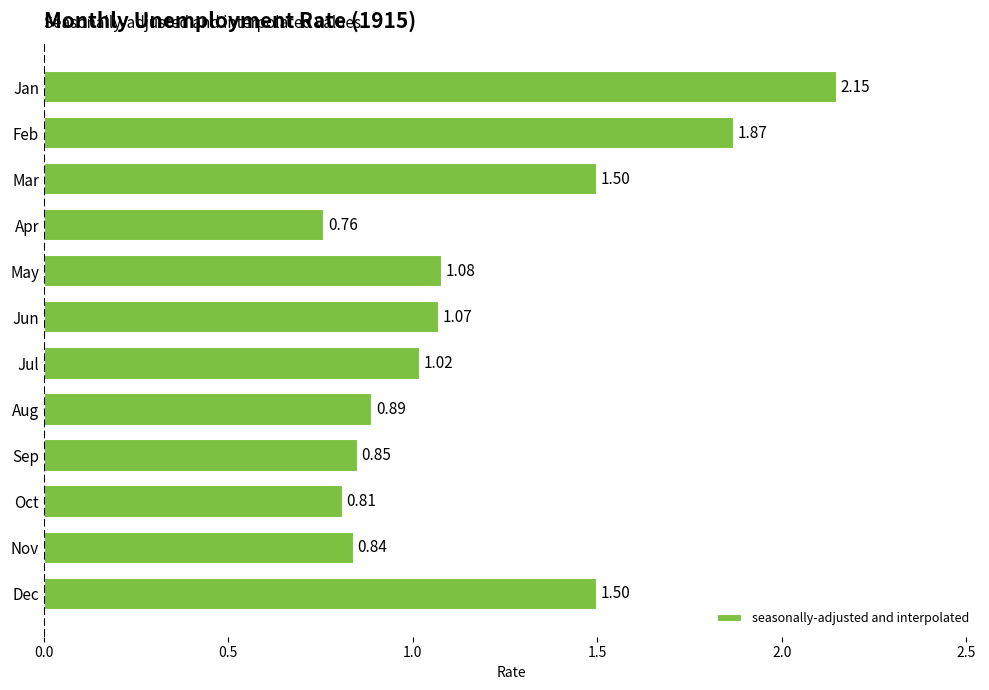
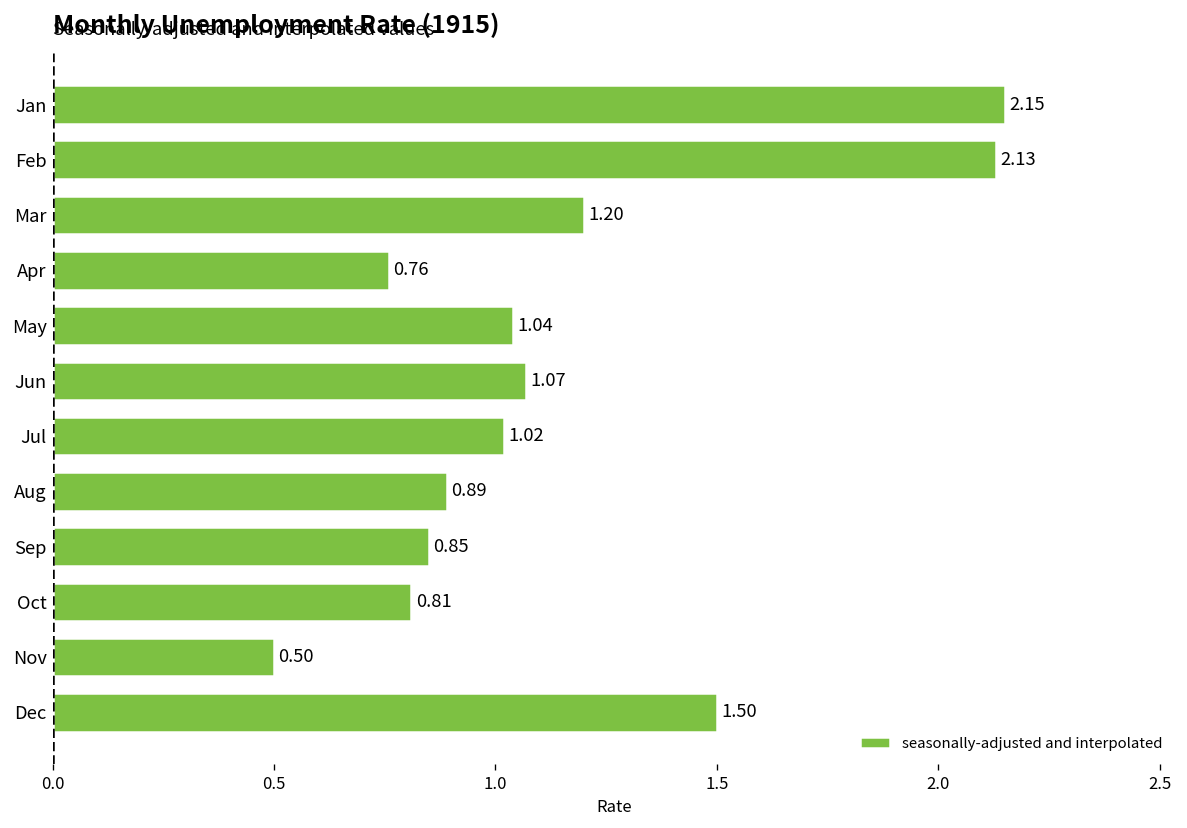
  {
    "Jan": 2.15,
-   "Feb": 1.87,
-   "Mar": 1.50,
+   "Feb": 2.13,
+   "Mar": 1.20,
    "Apr": 0.76,
-   "May": 1.08,
+   "May": 1.04,
    "Jun": 1.07,
    "Jul": 1.02,
    "Aug": 0.89,
    "Sep": 0.85,
    "Oct": 0.81,
-   "Nov": 0.84,
+   "Nov": 0.50,
    "Dec": 1.50
  }
